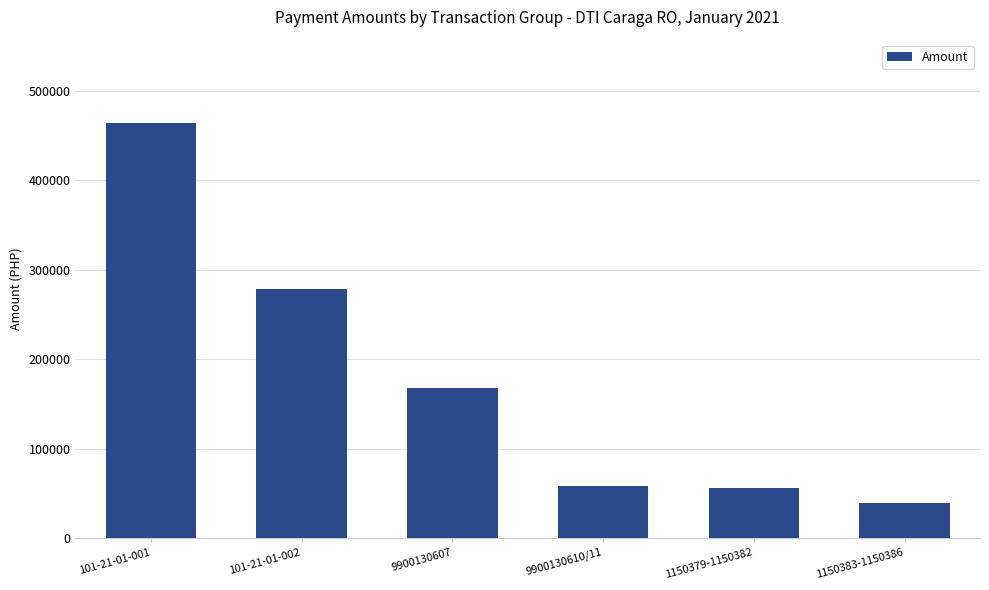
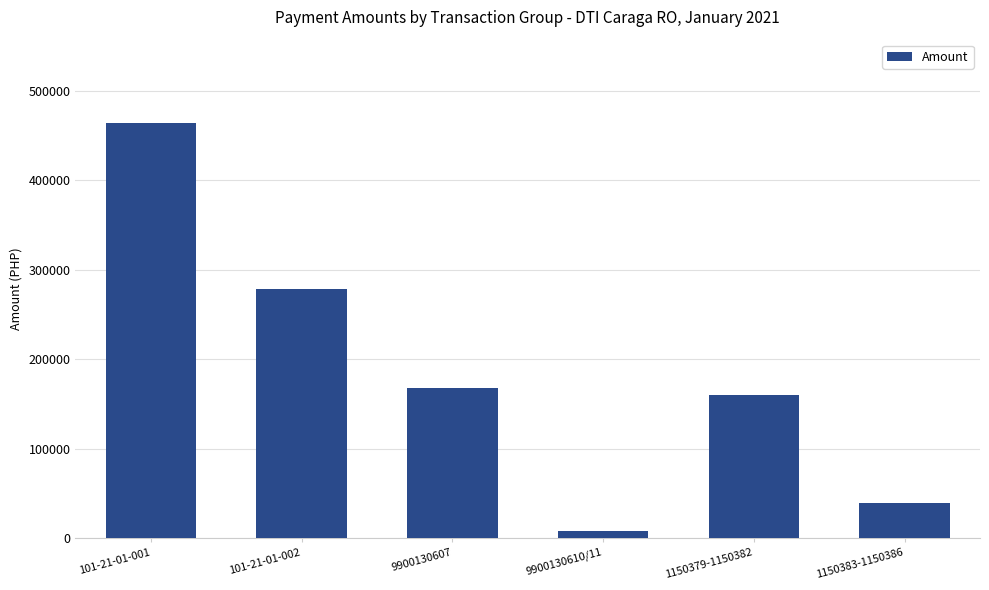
  {
    "101-21-01-001": 460000,
    "101-21-01-002": 280000,
    "9900130607": 170000,
-   "9900130610/11": 60000,
-   "1150379-1150382": 60000,
+   "9900130610/11": 10000,
+   "1150379-1150382": 160000,
    "1150383-1150386": 40000
  }
